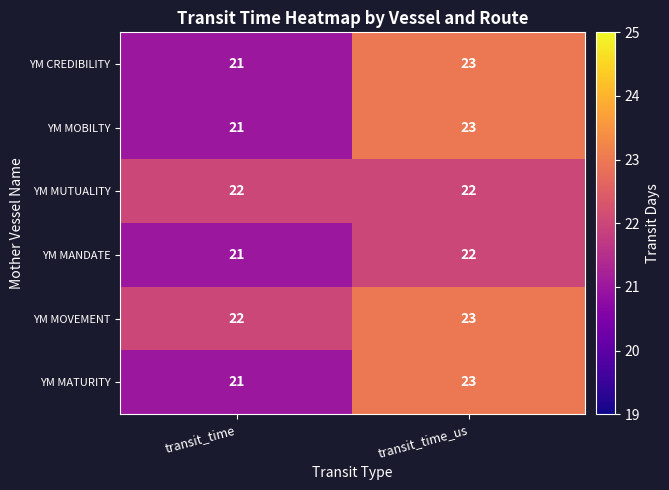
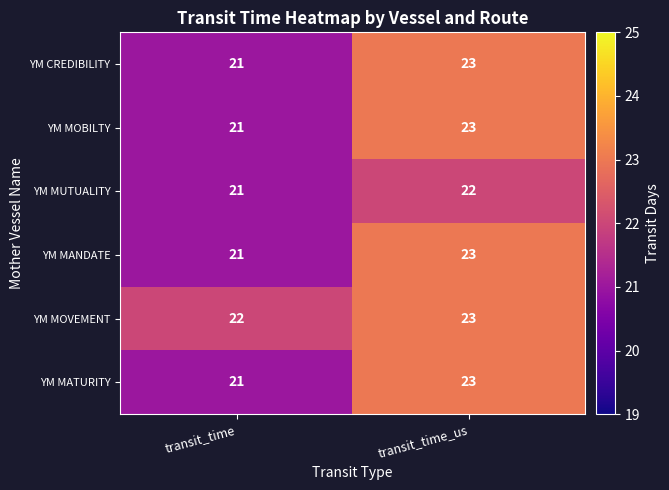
  {
    "YM CREDIBILITY": {
      "transit_time": 21,
      "transit_time_us": 23
    },
    "YM MOBILTY": {
      "transit_time": 21,
      "transit_time_us": 23
    },
    "YM MUTUALITY": {
-     "transit_time": 22,
+     "transit_time": 21,
      "transit_time_us": 22
    },
    "YM MANDATE": {
      "transit_time": 21,
-     "transit_time_us": 22
+     "transit_time_us": 23
    },
    "YM MOVEMENT": {
      "transit_time": 22,
      "transit_time_us": 23
    },
    "YM MATURITY": {
      "transit_time": 21,
      "transit_time_us": 23
    }
  }
